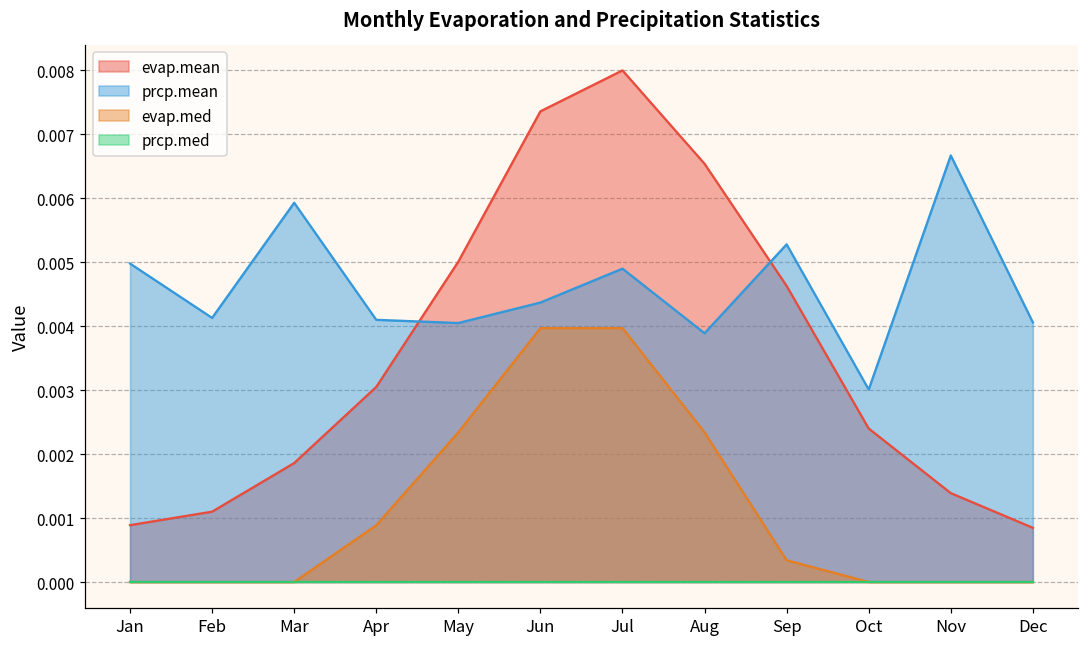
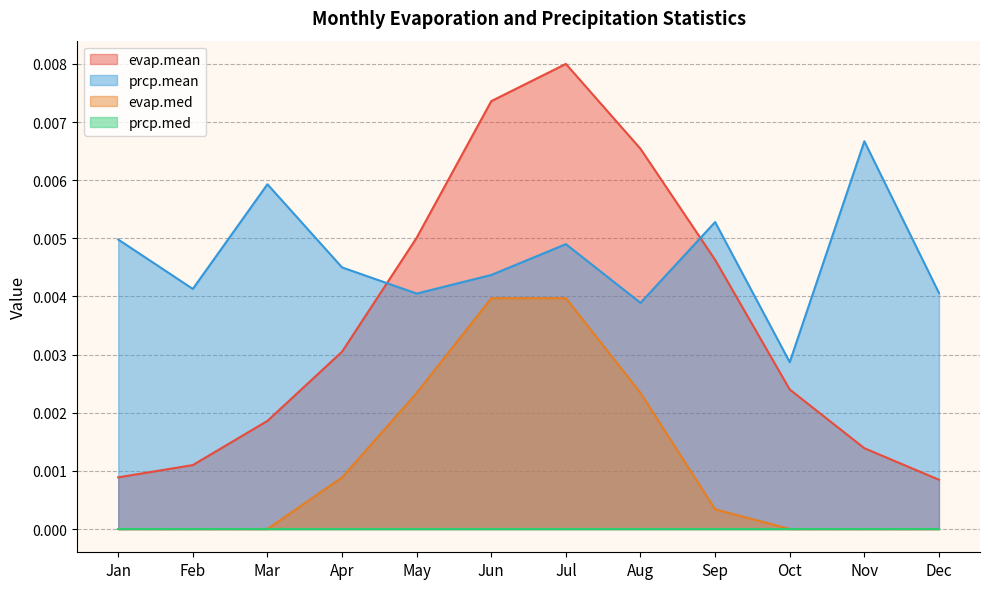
  {
    "prcp.mean": {
      "Jan": 0.0050,
      "Feb": 0.0041,
      "Mar": 0.0059,
-     "Apr": 0.0041,
+     "Apr": 0.0045,
      "May": 0.0041,
      "Jun": 0.0044,
      "Jul": 0.0049,
      "Aug": 0.0039,
      "Sep": 0.0053,
-     "Oct": 0.0030,
+     "Oct": 0.0029,
      "Nov": 0.0067,
      "Dec": 0.0041
    },
    "prcp.med": {
      "Apr": 0.0000,
      "May": 0.0000,
      "Jun": 0.0000,
      "Jul": 0.0000,
      "Aug": 0.0000,
      "Sep": 0.0000
    }
  }
